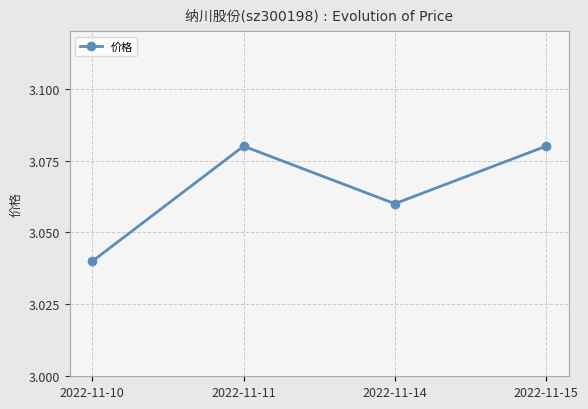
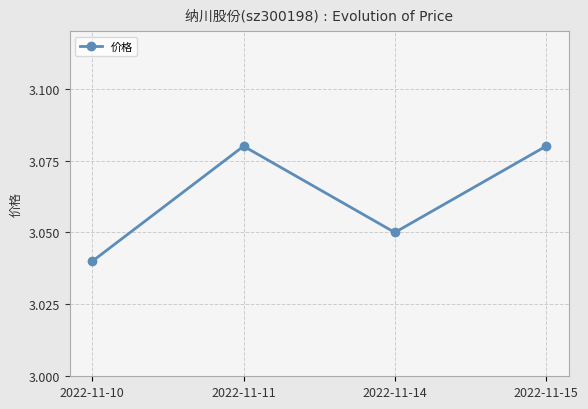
  {
    "2022-11-10": 3.04,
    "2022-11-11": 3.08,
-   "2022-11-14": 3.06,
+   "2022-11-14": 3.05,
    "2022-11-15": 3.08
  }
